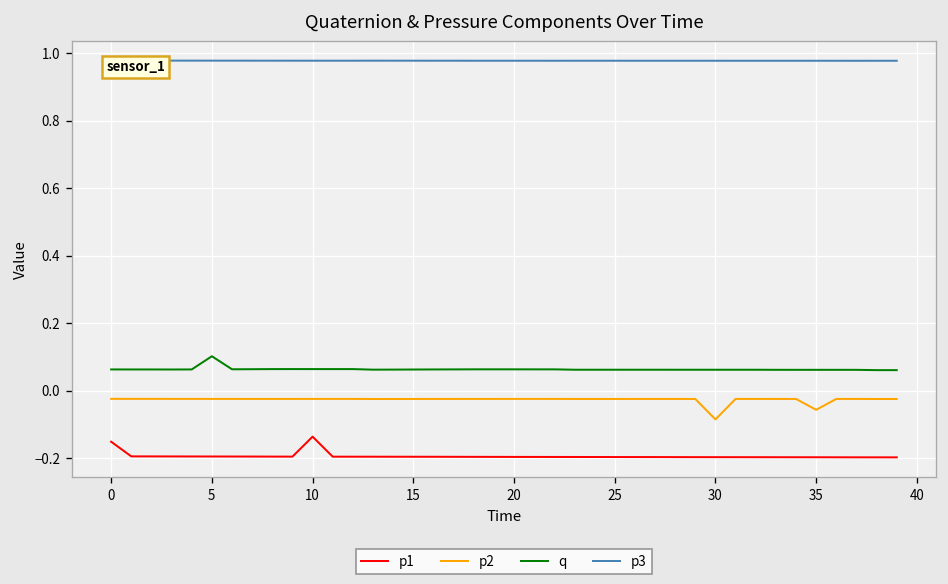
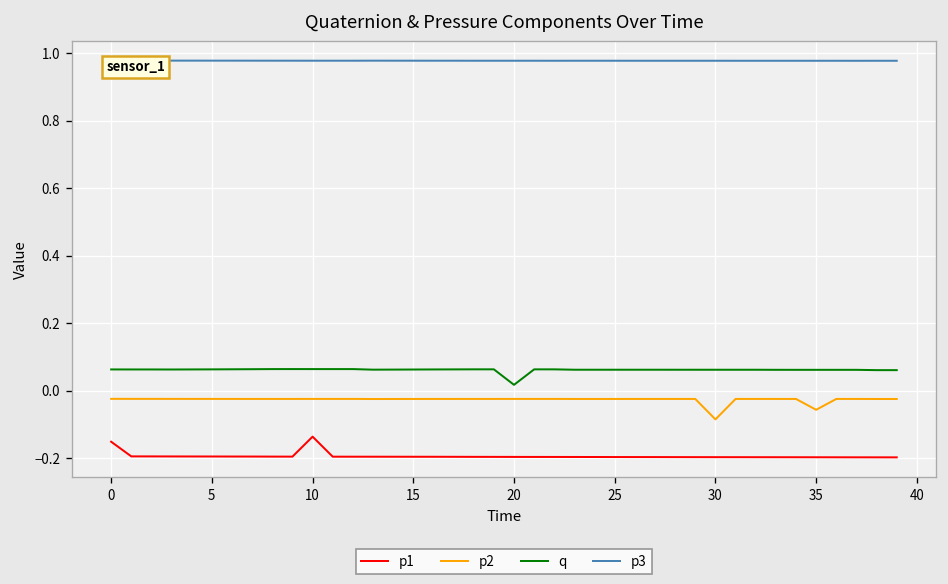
  {
    "p1": {
      "0": -0.15,
      "5": -0.20,
      "10": -0.14,
      "15": -0.20,
      "20": -0.20,
      "25": -0.20,
      "30": -0.20,
      "35": -0.20
    },
    "p2": {
      "0": -0.02,
      "5": -0.02,
      "10": -0.02,
      "15": -0.02,
      "20": -0.02,
      "25": -0.02,
      "30": -0.09,
      "35": -0.06
    },
    "q": {
      "0": 0.06,
-     "5": 0.10,
+     "5": 0.06,
      "10": 0.06,
      "15": 0.06,
-     "20": 0.06,
+     "20": 0.02,
      "25": 0.06,
      "30": 0.06,
      "35": 0.06
    },
    "p3": {
      "5": 0.98,
      "10": 0.98,
      "15": 0.98,
      "20": 0.98,
      "25": 0.98,
      "30": 0.98,
      "35": 0.98
    }
  }
